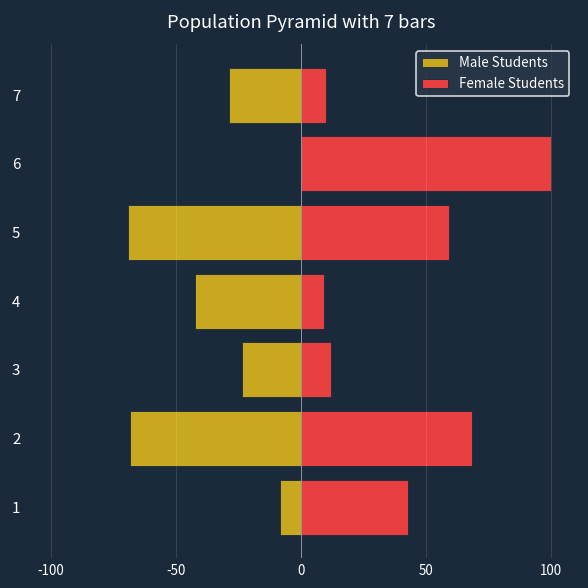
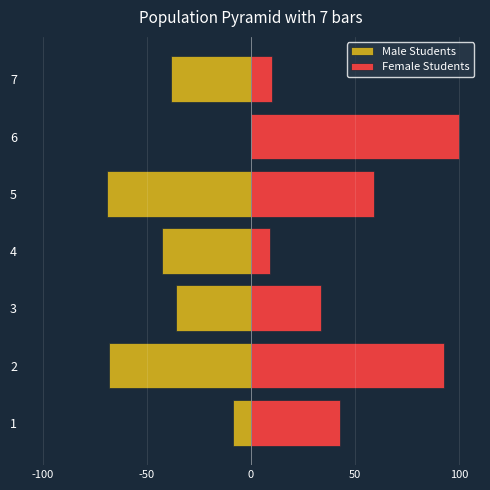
  {
    "Male Students": {
-     "7": -29,
+     "7": -38,
      "6": 0,
      "5": -69,
      "4": -43,
-     "3": -24,
+     "3": -36,
      "2": -68,
      "1": -9
    },
    "Female Students": {
      "7": 10,
      "6": 100,
      "5": 59,
      "4": 9,
-     "3": 12,
-     "2": 69,
+     "3": 34,
+     "2": 93,
      "1": 43
    }
  }
